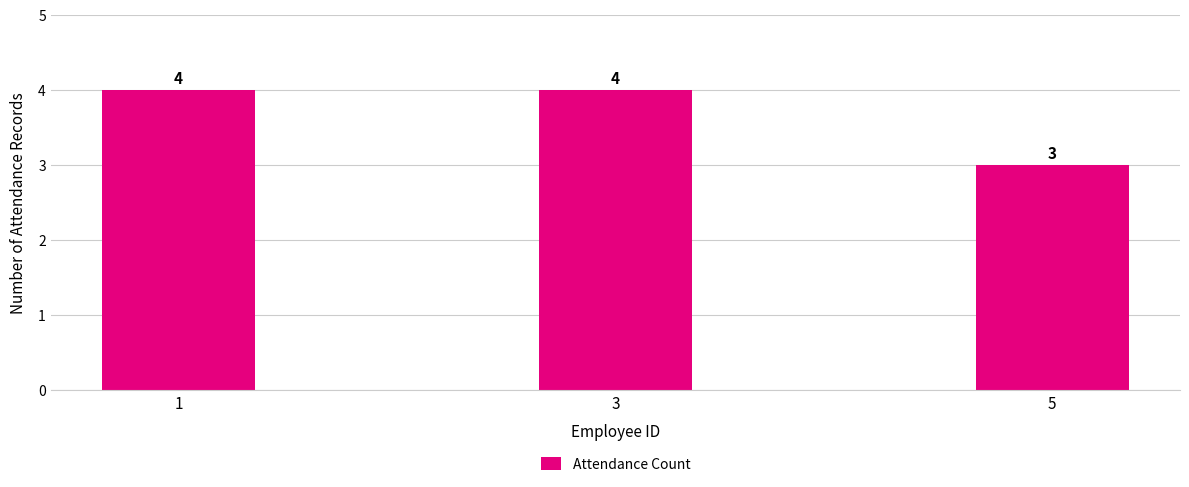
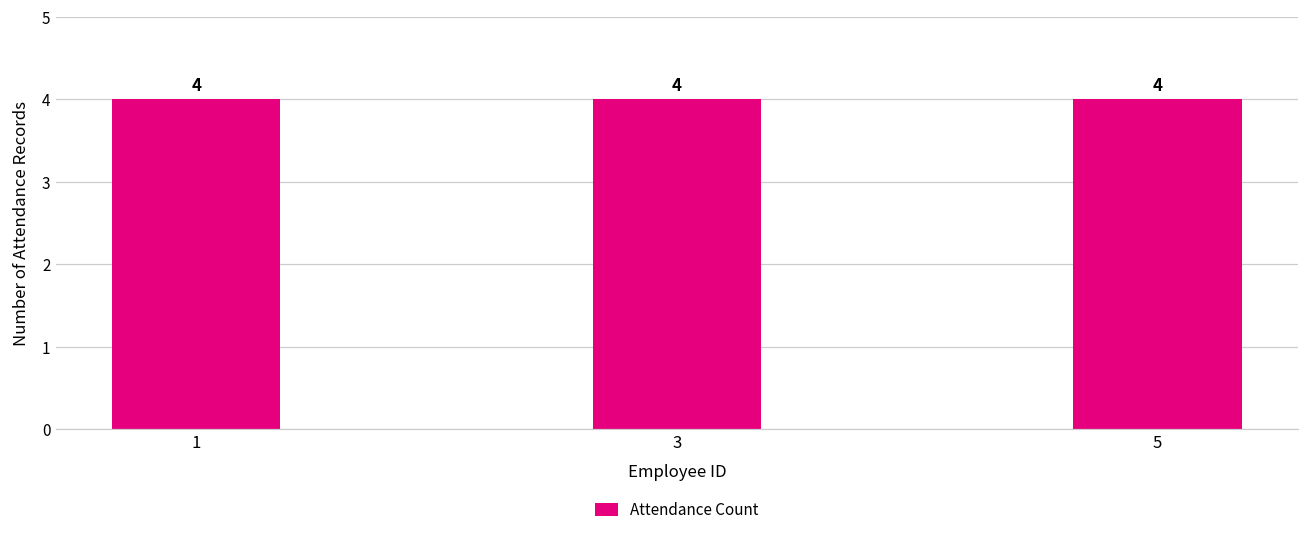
  {
    "1": 4,
    "3": 4,
-   "5": 3
+   "5": 4
  }
